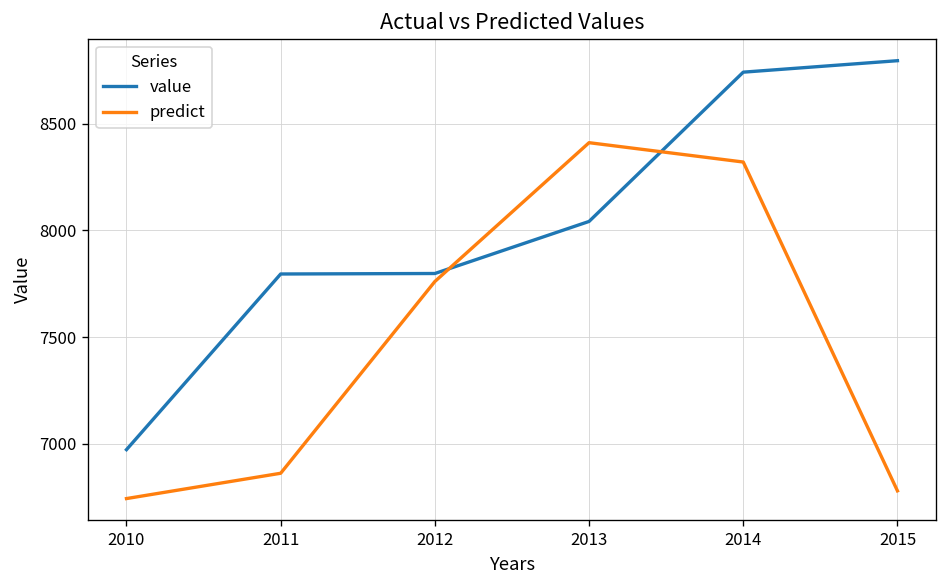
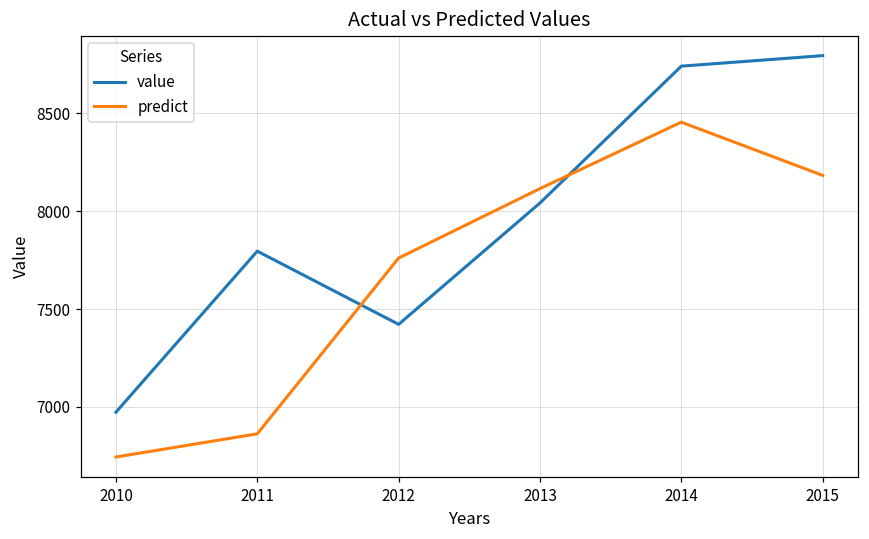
  {
    "value": {
      "2010": 6970,
      "2011": 7800,
-     "2012": 7800,
+     "2012": 7420,
      "2013": 8040,
      "2014": 8740,
      "2015": 8790
    },
    "predict": {
      "2010": 6740,
      "2011": 6860,
      "2012": 7760,
-     "2013": 8410,
-     "2014": 8320,
-     "2015": 6780
+     "2013": 8120,
+     "2014": 8450,
+     "2015": 8180
    }
  }
